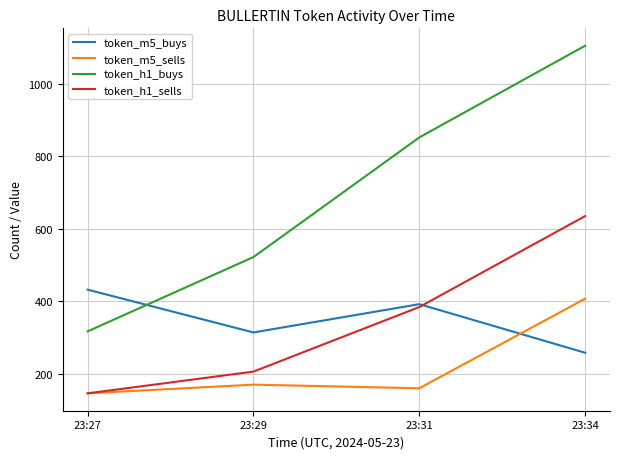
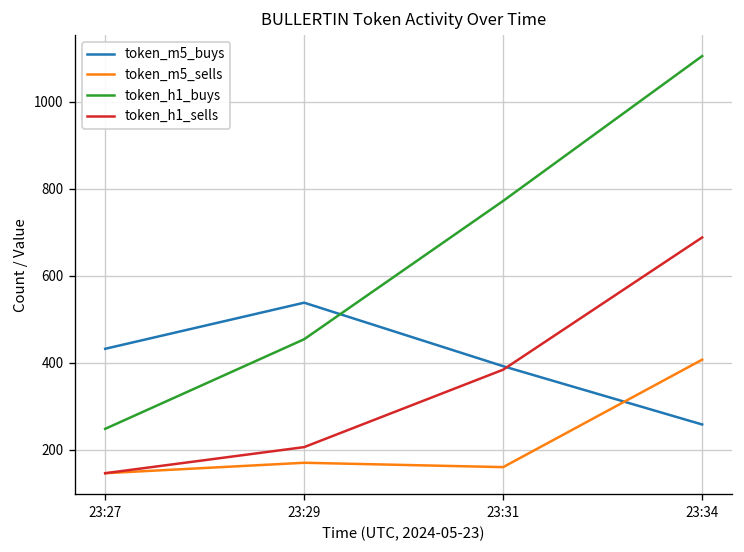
  {
    "token_m5_buys": {
      "23:27": 430,
-     "23:29": 310,
+     "23:29": 540,
      "23:31": 390,
      "23:34": 260
    },
    "token_m5_sells": {
      "23:29": 170,
      "23:31": 160,
      "23:34": 410
    },
    "token_h1_buys": {
-     "23:27": 320,
-     "23:29": 520,
-     "23:31": 850,
+     "23:27": 250,
+     "23:29": 450,
+     "23:31": 770,
      "23:34": 1110
    },
    "token_h1_sells": {
      "23:29": 210,
      "23:31": 380,
-     "23:34": 640
+     "23:34": 690
    }
  }
